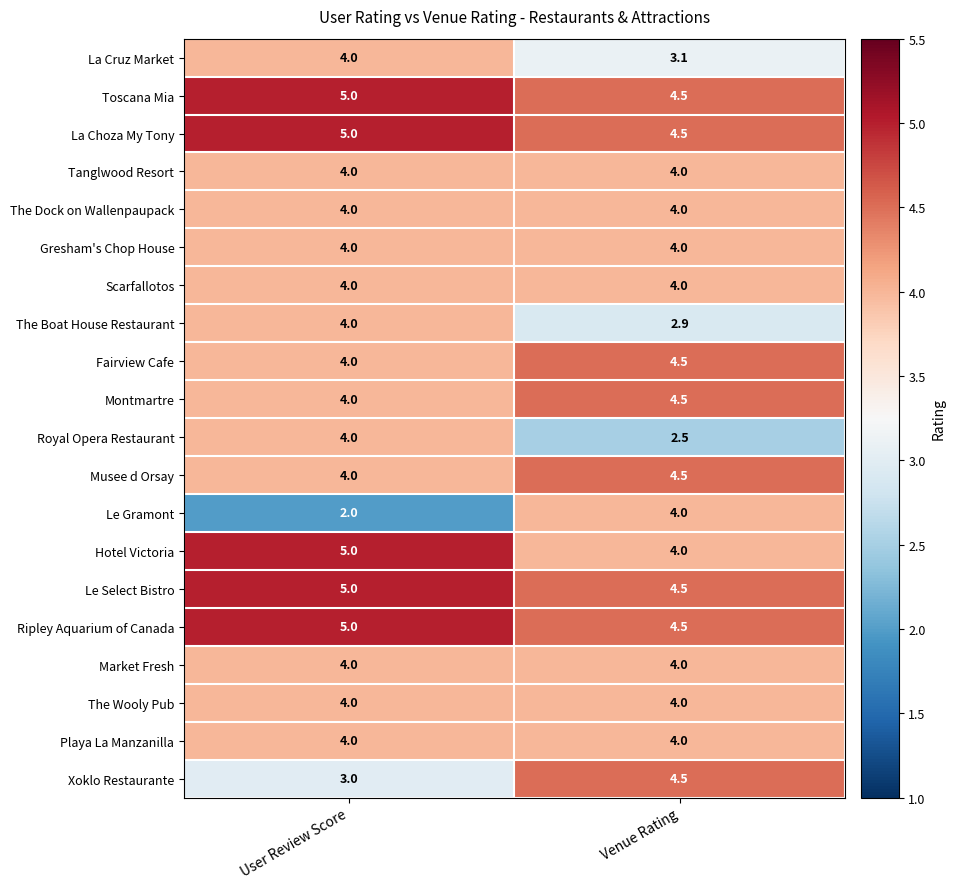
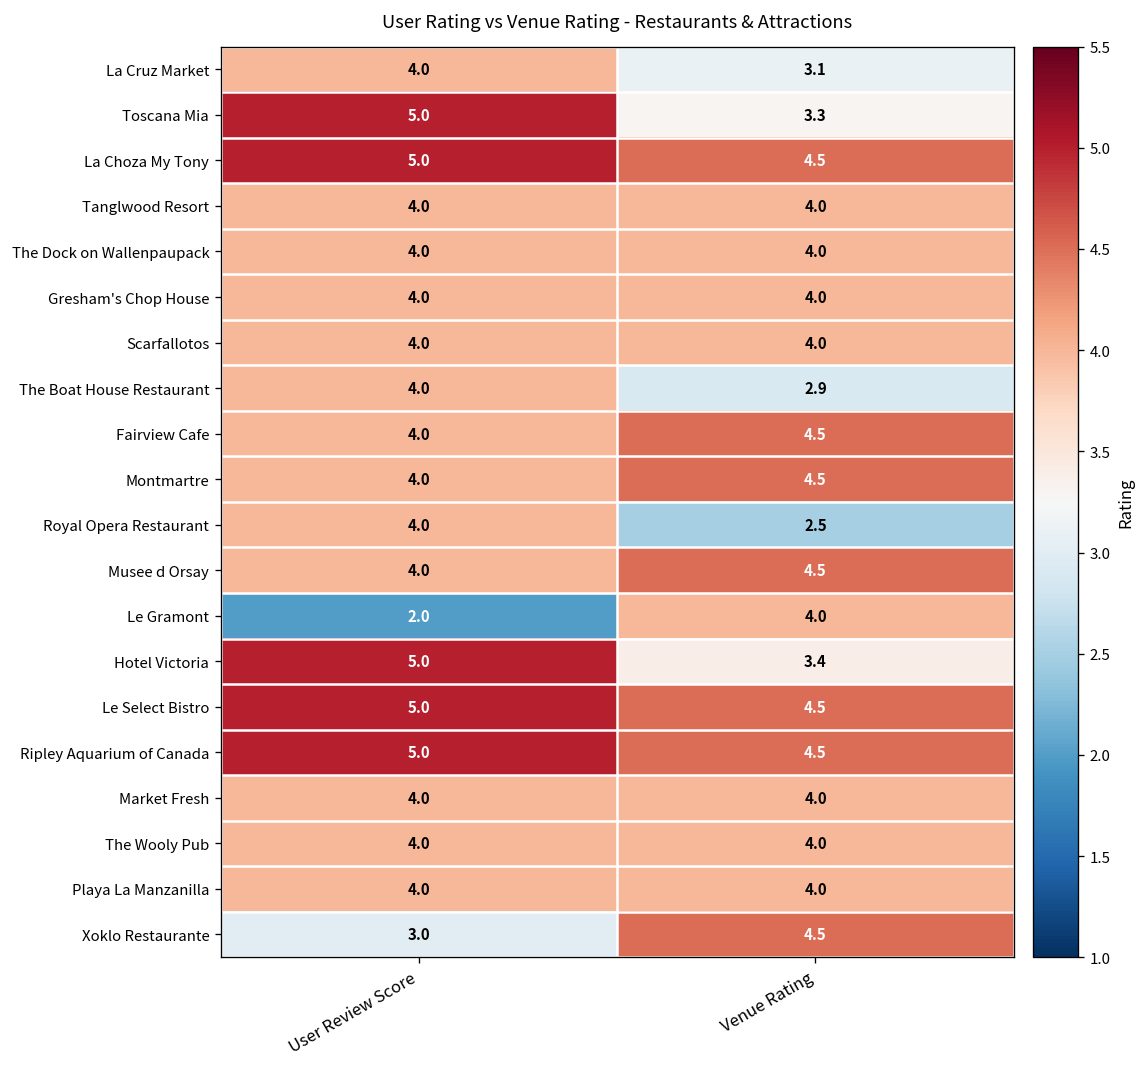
  {
    "La Cruz Market": {
      "User Review Score": 4.0,
      "Venue Rating": 3.1
    },
    "Toscana Mia": {
      "User Review Score": 5.0,
-     "Venue Rating": 4.5
+     "Venue Rating": 3.3
    },
    "La Choza My Tony": {
      "User Review Score": 5.0,
      "Venue Rating": 4.5
    },
    "Tanglwood Resort": {
      "User Review Score": 4.0,
      "Venue Rating": 4.0
    },
    "The Dock on Wallenpaupack": {
      "User Review Score": 4.0,
      "Venue Rating": 4.0
    },
    "Gresham's Chop House": {
      "User Review Score": 4.0,
      "Venue Rating": 4.0
    },
    "Scarfallotos": {
      "User Review Score": 4.0,
      "Venue Rating": 4.0
    },
    "The Boat House Restaurant": {
      "User Review Score": 4.0,
      "Venue Rating": 2.9
    },
    "Fairview Cafe": {
      "User Review Score": 4.0,
      "Venue Rating": 4.5
    },
    "Montmartre": {
      "User Review Score": 4.0,
      "Venue Rating": 4.5
    },
    "Royal Opera Restaurant": {
      "User Review Score": 4.0,
      "Venue Rating": 2.5
    },
    "Musee d Orsay": {
      "User Review Score": 4.0,
      "Venue Rating": 4.5
    },
    "Le Gramont": {
      "User Review Score": 2.0,
      "Venue Rating": 4.0
    },
    "Hotel Victoria": {
      "User Review Score": 5.0,
-     "Venue Rating": 4.0
+     "Venue Rating": 3.4
    },
    "Le Select Bistro": {
      "User Review Score": 5.0,
      "Venue Rating": 4.5
    },
    "Ripley Aquarium of Canada": {
      "User Review Score": 5.0,
      "Venue Rating": 4.5
    },
    "Market Fresh": {
      "User Review Score": 4.0,
      "Venue Rating": 4.0
    },
    "The Wooly Pub": {
      "User Review Score": 4.0,
      "Venue Rating": 4.0
    },
    "Playa La Manzanilla": {
      "User Review Score": 4.0,
      "Venue Rating": 4.0
    },
    "Xoklo Restaurante": {
      "User Review Score": 3.0,
      "Venue Rating": 4.5
    }
  }
